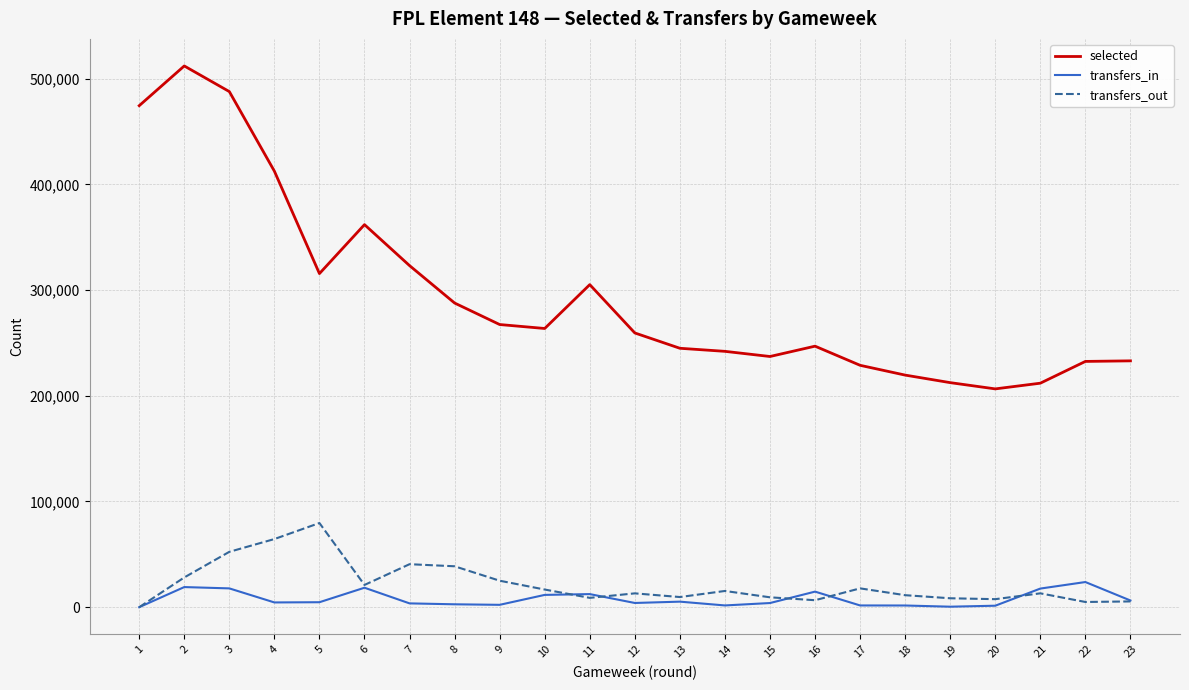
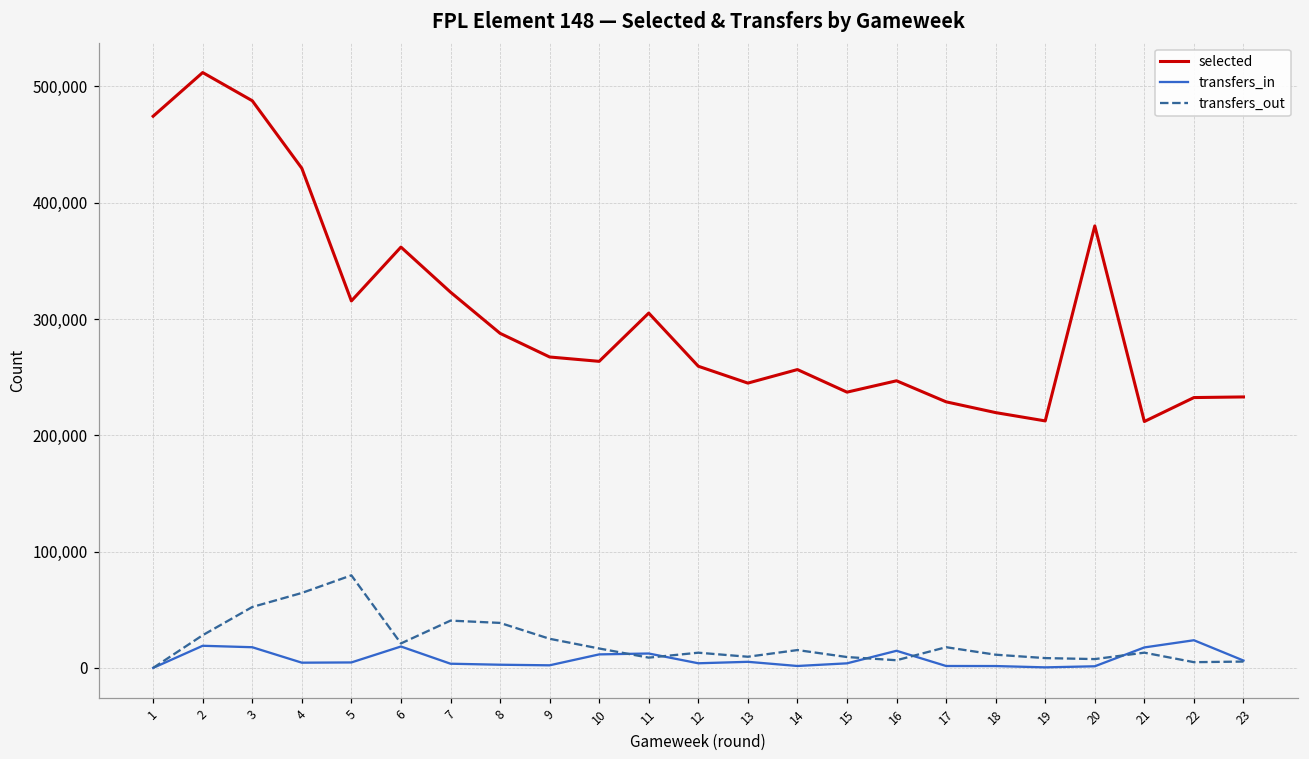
  {
    "selected": {
      "1": "474,000",
      "2": "512,000",
      "3": "488,000",
-     "4": "412,000",
+     "4": "430,000",
      "5": "316,000",
      "6": "362,000",
      "7": "323,000",
      "8": "288,000",
      "9": "267,000",
      "10": "264,000",
      "11": "305,000",
      "12": "259,000",
      "13": "245,000",
-     "14": "242,000",
+     "14": "257,000",
      "15": "237,000",
      "16": "247,000",
      "17": "229,000",
      "18": "220,000",
      "19": "212,000",
-     "20": "206,000",
+     "20": "380,000",
      "21": "212,000",
      "22": "232,000",
      "23": "233,000"
    }
  }
